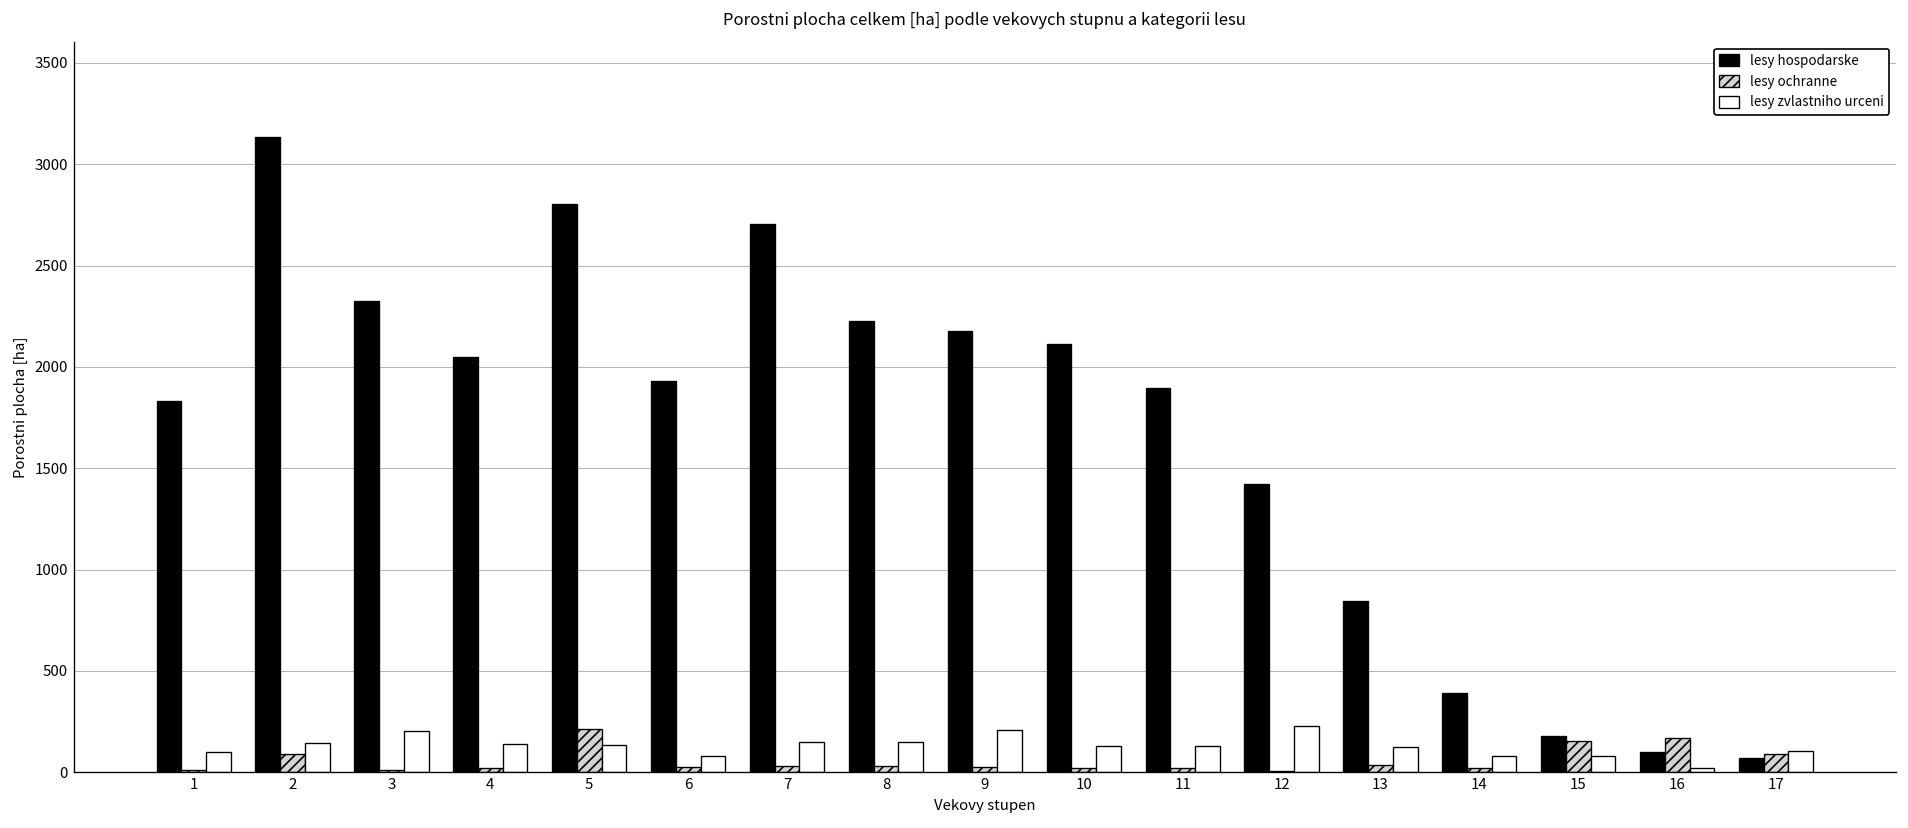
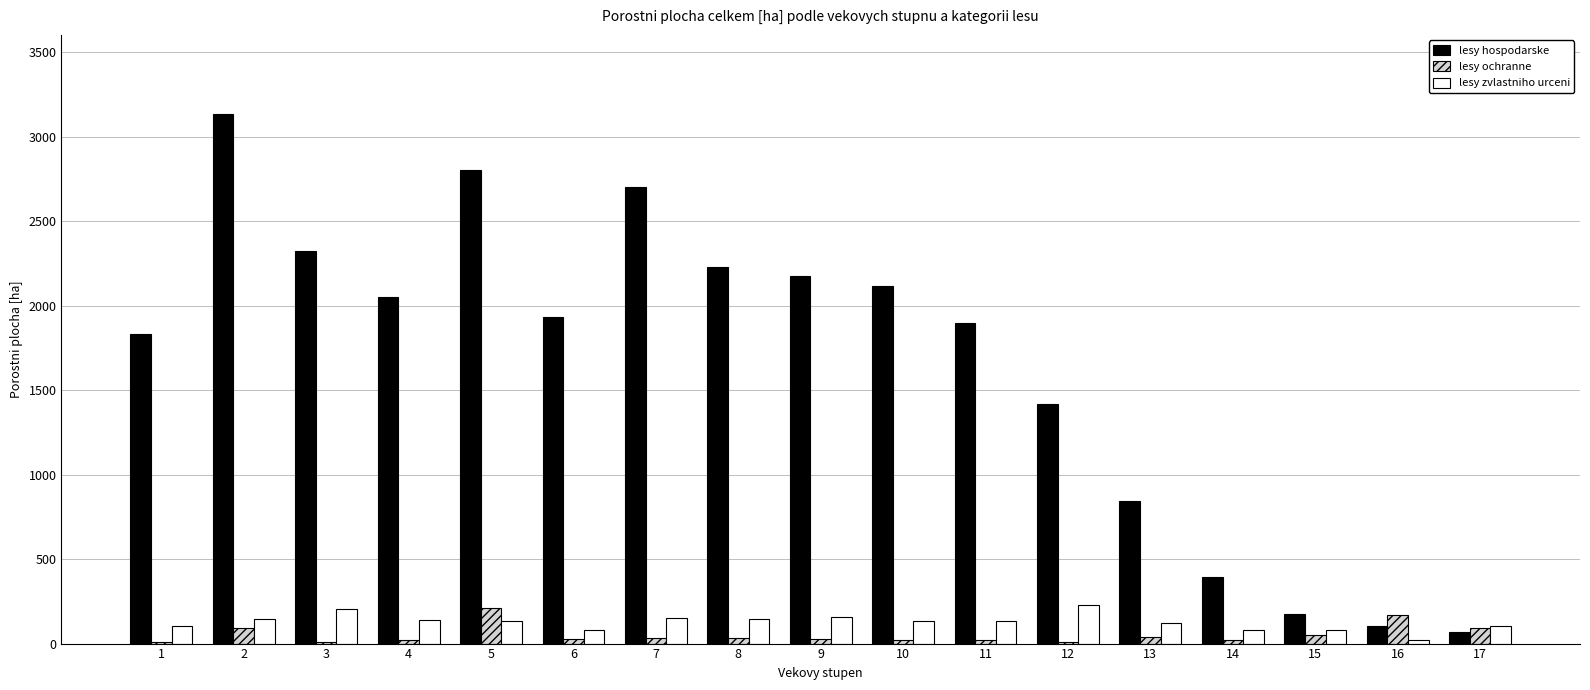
  {
    "lesy hospodarske": {
      "1": 1830,
      "2": 3130,
      "3": 2330,
      "4": 2050,
      "5": 2810,
      "6": 1930,
      "7": 2700,
      "8": 2230,
      "9": 2180,
      "10": 2120,
      "11": 1900,
      "12": 1420,
      "13": 840,
      "14": 390,
      "15": 180,
      "16": 100,
      "17": 70
    },
    "lesy ochranne": {
      "2": 90,
      "4": 20,
      "5": 210,
      "6": 30,
      "7": 30,
      "8": 30,
      "9": 30,
      "10": 20,
      "11": 20,
      "13": 40,
      "14": 20,
-     "15": 160,
+     "15": 50,
      "16": 170,
      "17": 90
    },
    "lesy zvlastniho urceni": {
      "1": 100,
      "2": 150,
      "3": 200,
      "4": 140,
      "5": 130,
      "6": 80,
      "7": 150,
      "8": 150,
-     "9": 210,
+     "9": 160,
      "10": 130,
      "11": 130,
      "12": 230,
      "13": 120,
      "14": 80,
      "15": 80,
      "16": 20,
      "17": 100
    }
  }
